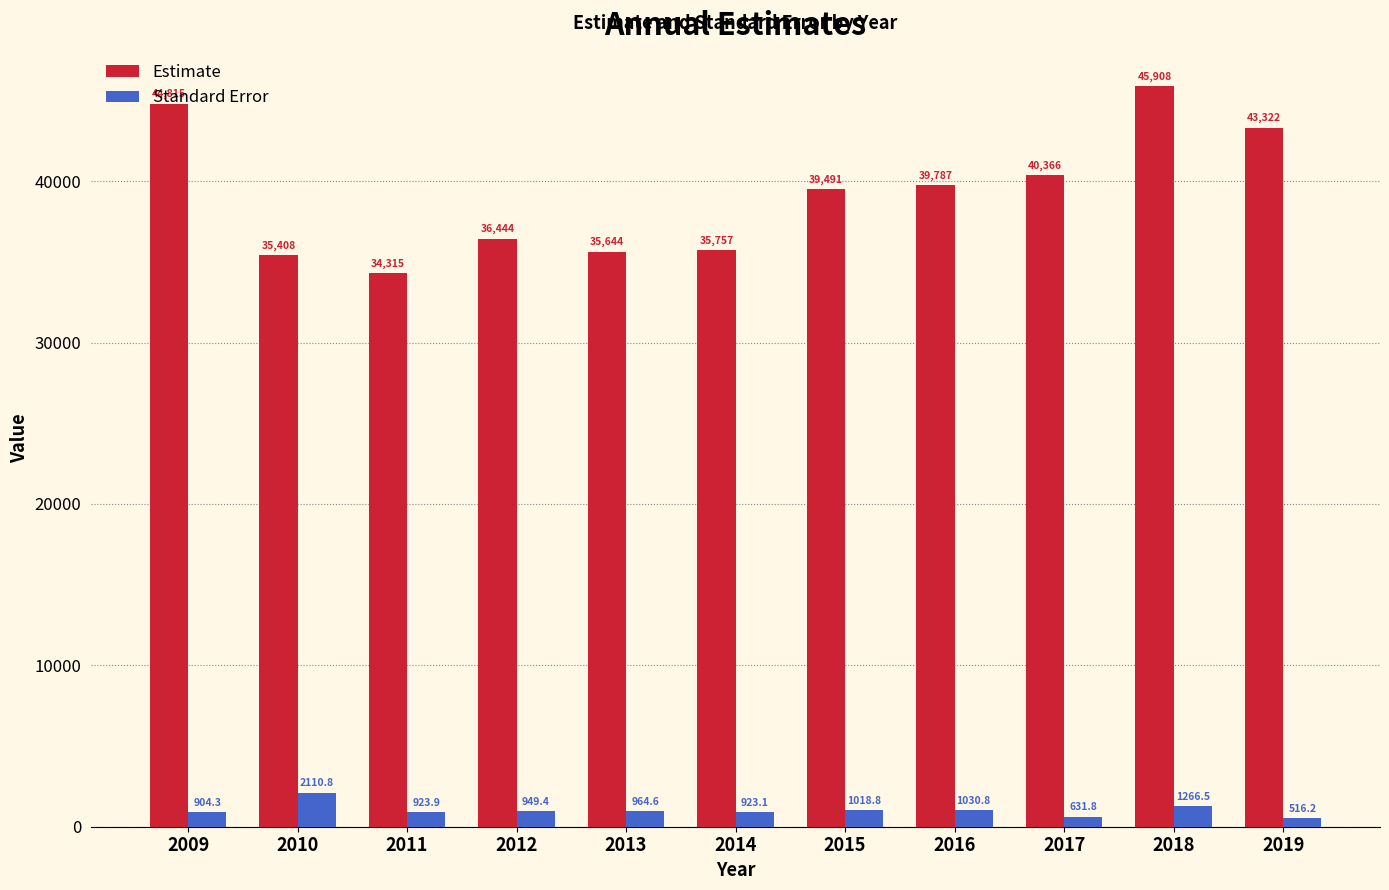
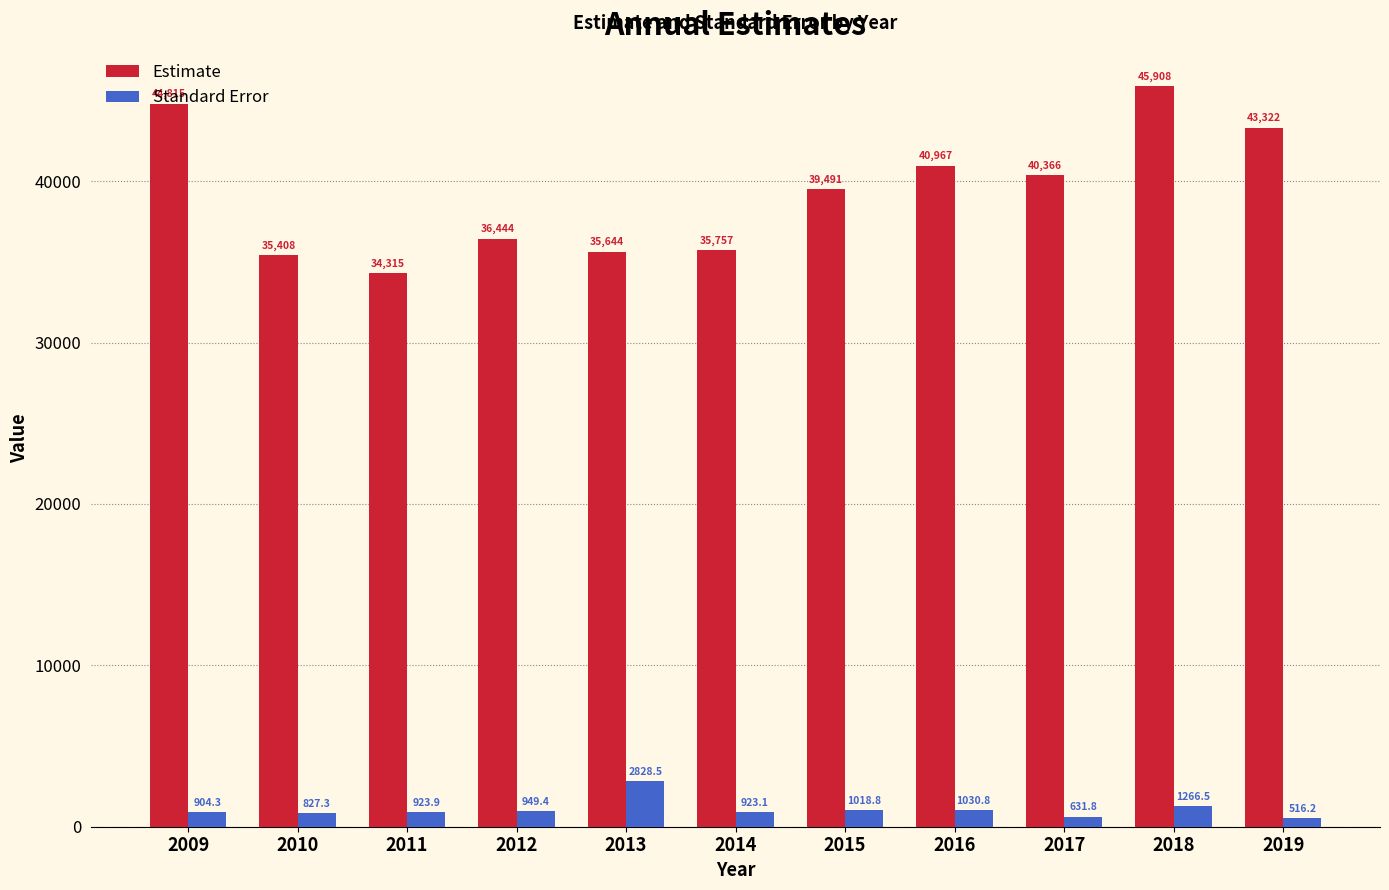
  {
    "Estimate": {
      "2009": "44,815",
      "2010": "35,408",
      "2011": "34,315",
      "2012": "36,444",
      "2013": "35,644",
      "2014": "35,757",
      "2015": "39,491",
-     "2016": "39,787",
+     "2016": "40,967",
      "2017": "40,366",
      "2018": "45,908",
      "2019": "43,322"
    },
    "Standard Error": {
      "2009": "904.3",
-     "2010": "2110.8",
+     "2010": "827.3",
      "2011": "923.9",
      "2012": "949.4",
-     "2013": "964.6",
+     "2013": "2828.5",
      "2014": "923.1",
      "2015": "1018.8",
      "2016": "1030.8",
      "2017": "631.8",
      "2018": "1266.5",
      "2019": "516.2"
    }
  }
